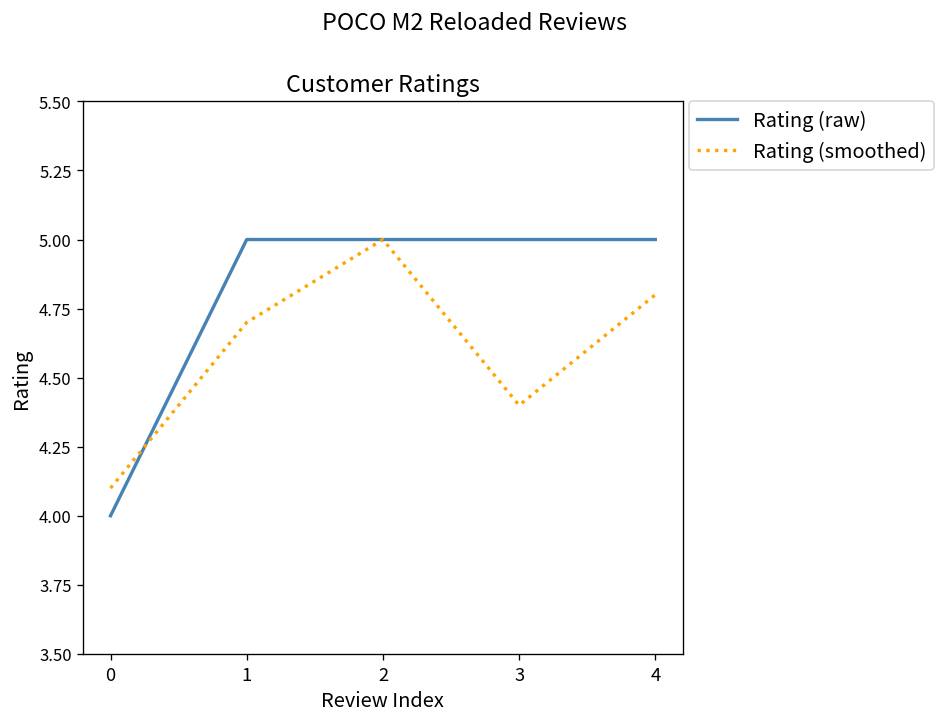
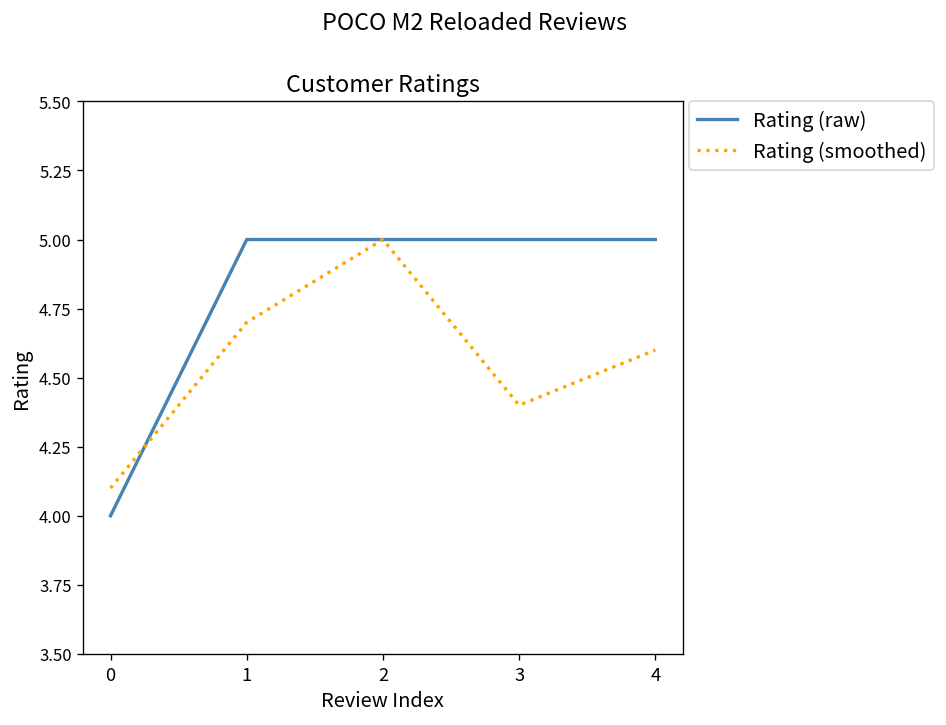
  {
    "Rating (raw)": {
      "0": 4.0,
      "1": 5.0,
      "3": 5.0,
      "4": 5.0
    },
    "Rating (smoothed)": {
      "0": 4.1,
      "1": 4.7,
      "3": 4.4,
-     "4": 4.8
+     "4": 4.6
    }
  }
